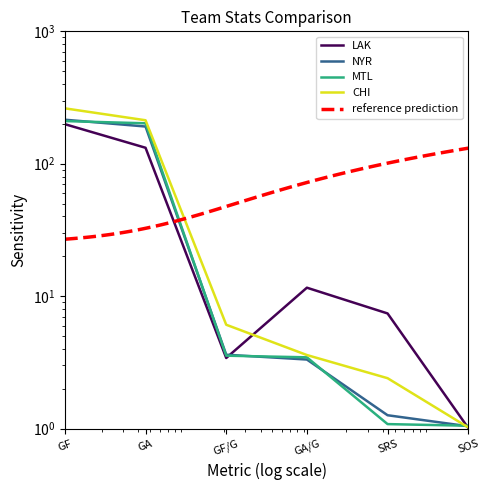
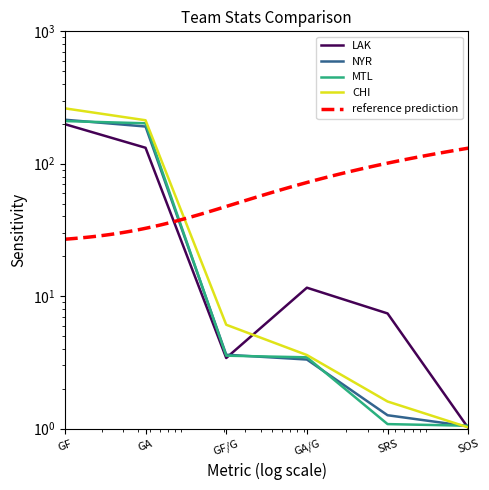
  {
    "LAK": {
      "GF": 200,
      "GA": 130,
      "GA/G": 12,
      "SRS": 7
    },
    "NYR": {
      "GA": 190,
      "SRS": 1.3
    },
    "MTL": {
      "GA": 200,
      "SRS": 1.1
    },
    "CHI": {
      "GF": 260,
      "GA": 210,
      "GF/G": 6,
-     "SRS": 2.4
+     "SRS": 1.6
    },
    "reference prediction": {
      "GF": 27,
      "SOS": 130
    }
  }
